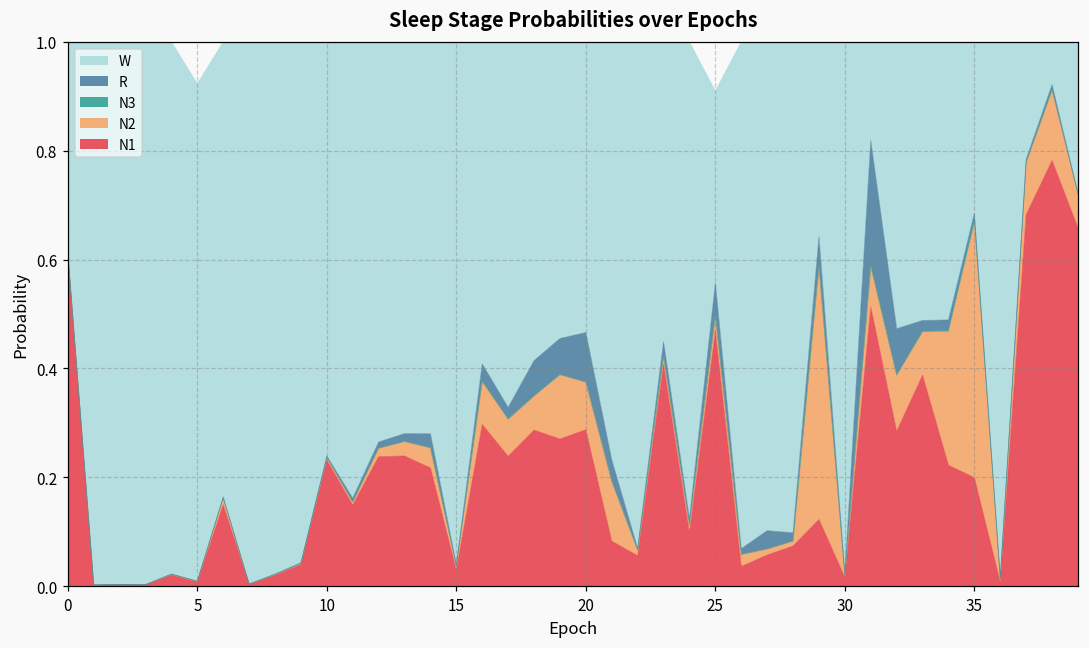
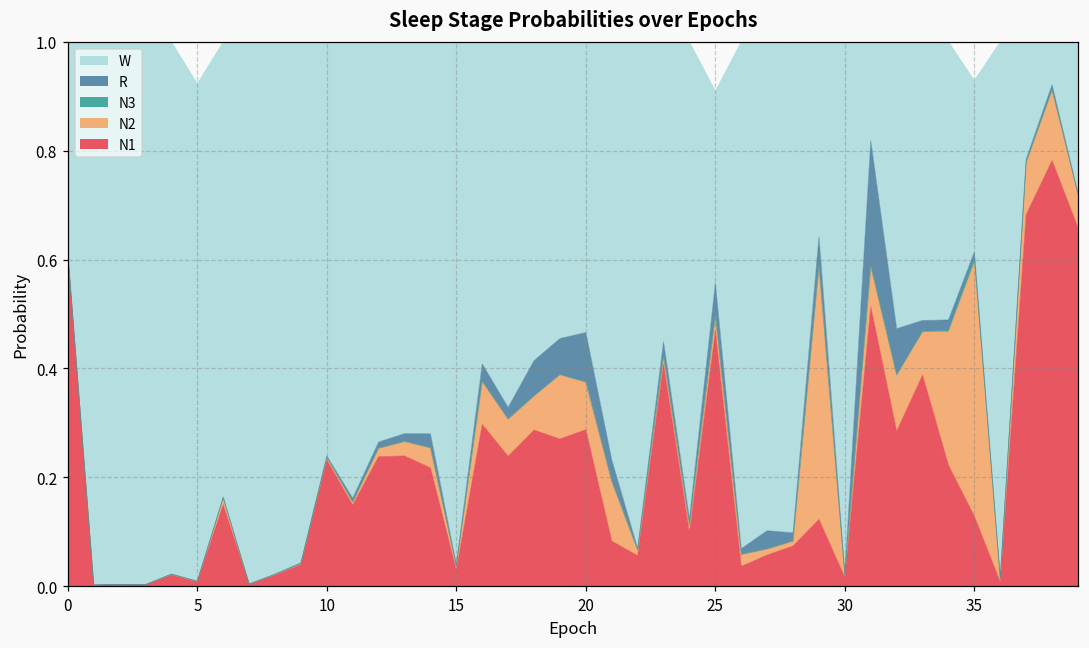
  {
    "N1": {
      "15": 0.03,
      "20": 0.29,
      "25": 0.47,
-     "35": 0.20
+     "35": 0.13
    },
    "N2": {
      "35": 0.47
    },
    "W": {
      "5": 0.91,
      "10": 0.76,
      "15": 0.96,
      "25": 0.35,
      "30": 0.98,
      "35": 0.32
    }
  }
